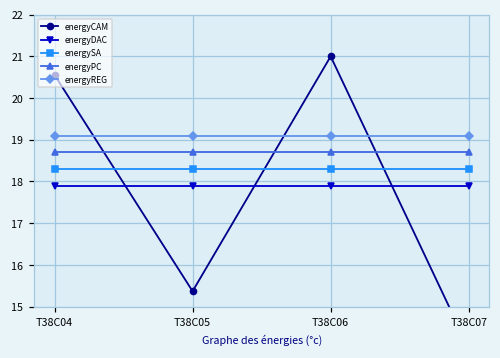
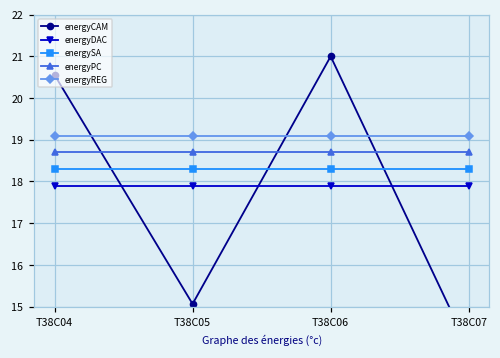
  {
    "energyCAM": {
-     "T38C05": 15.4,
+     "T38C05": 15.1,
      "T38C06": 21.0
    },
    "energyDAC": {
      "T38C04": 17.9,
      "T38C05": 17.9,
      "T38C06": 17.9,
      "T38C07": 17.9
    },
    "energySA": {
      "T38C04": 18.3,
      "T38C05": 18.3,
      "T38C06": 18.3,
      "T38C07": 18.3
    }
  }
